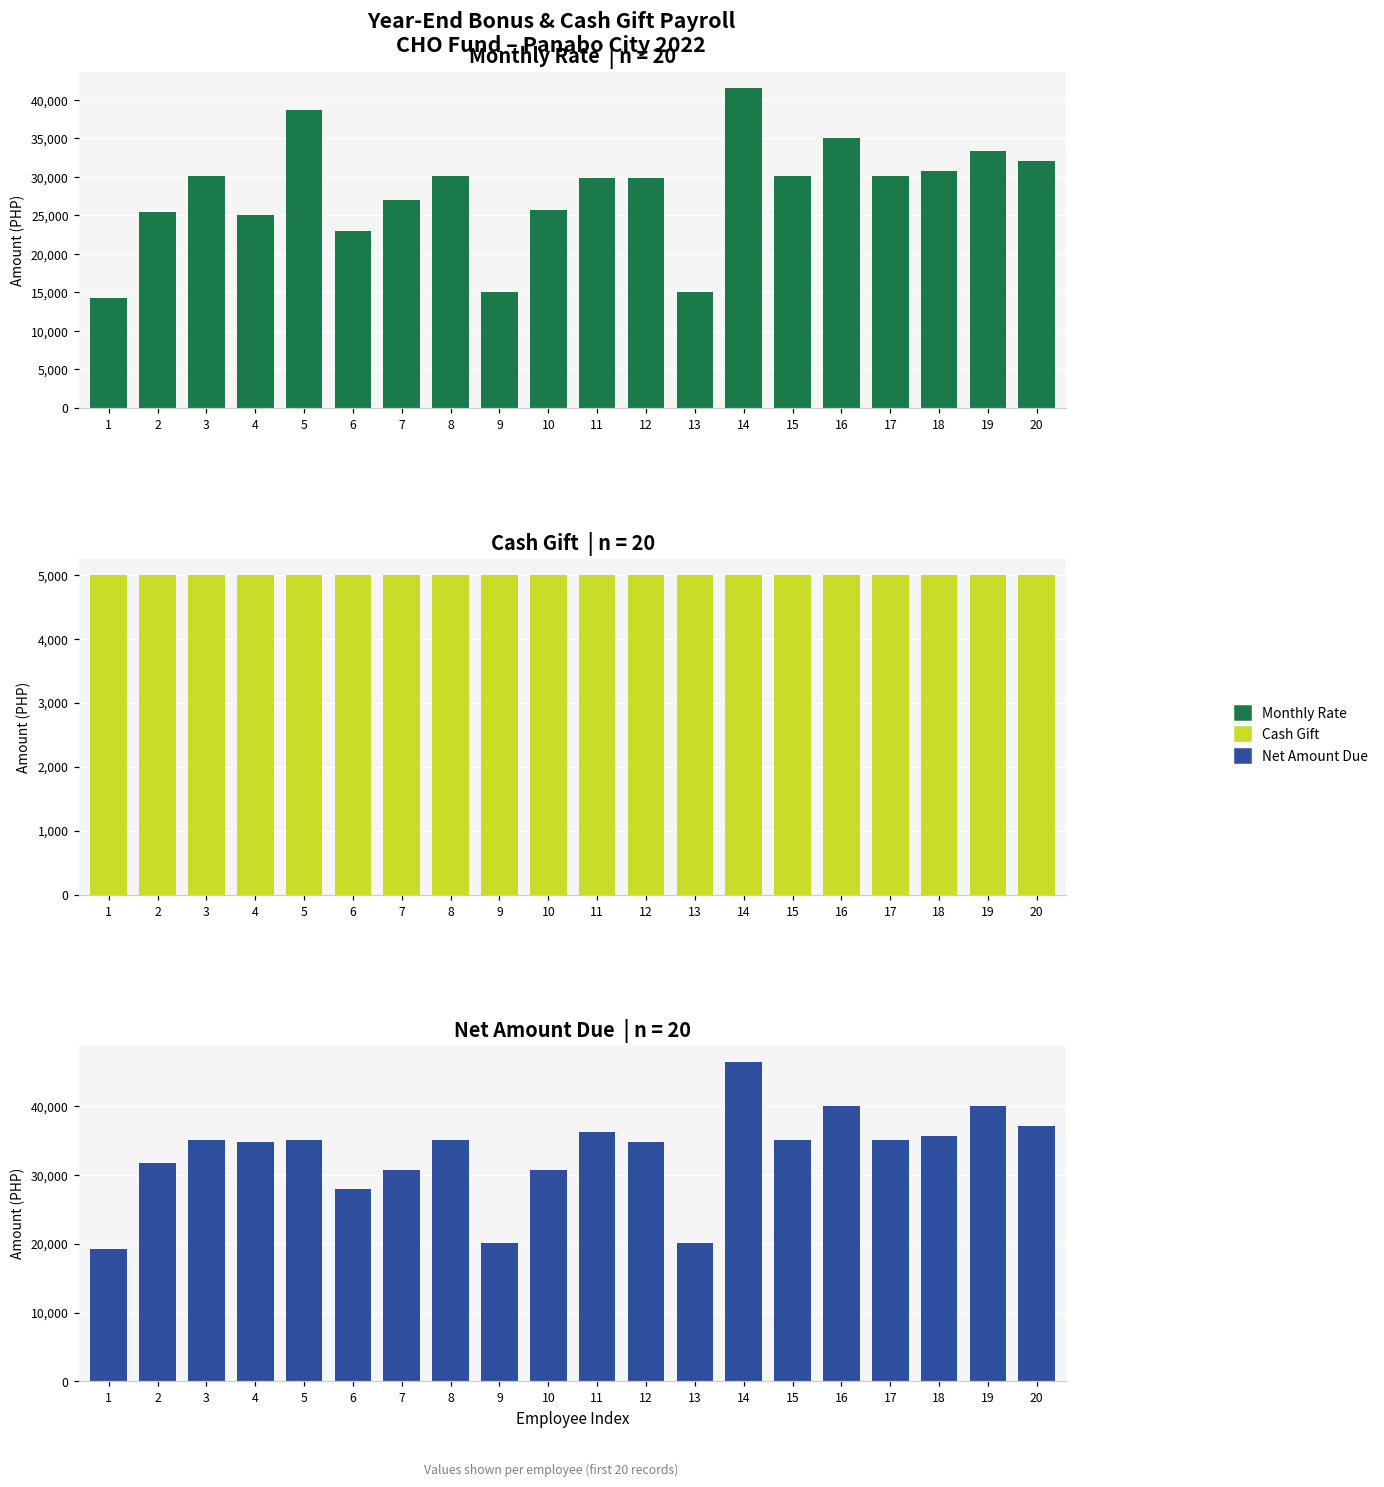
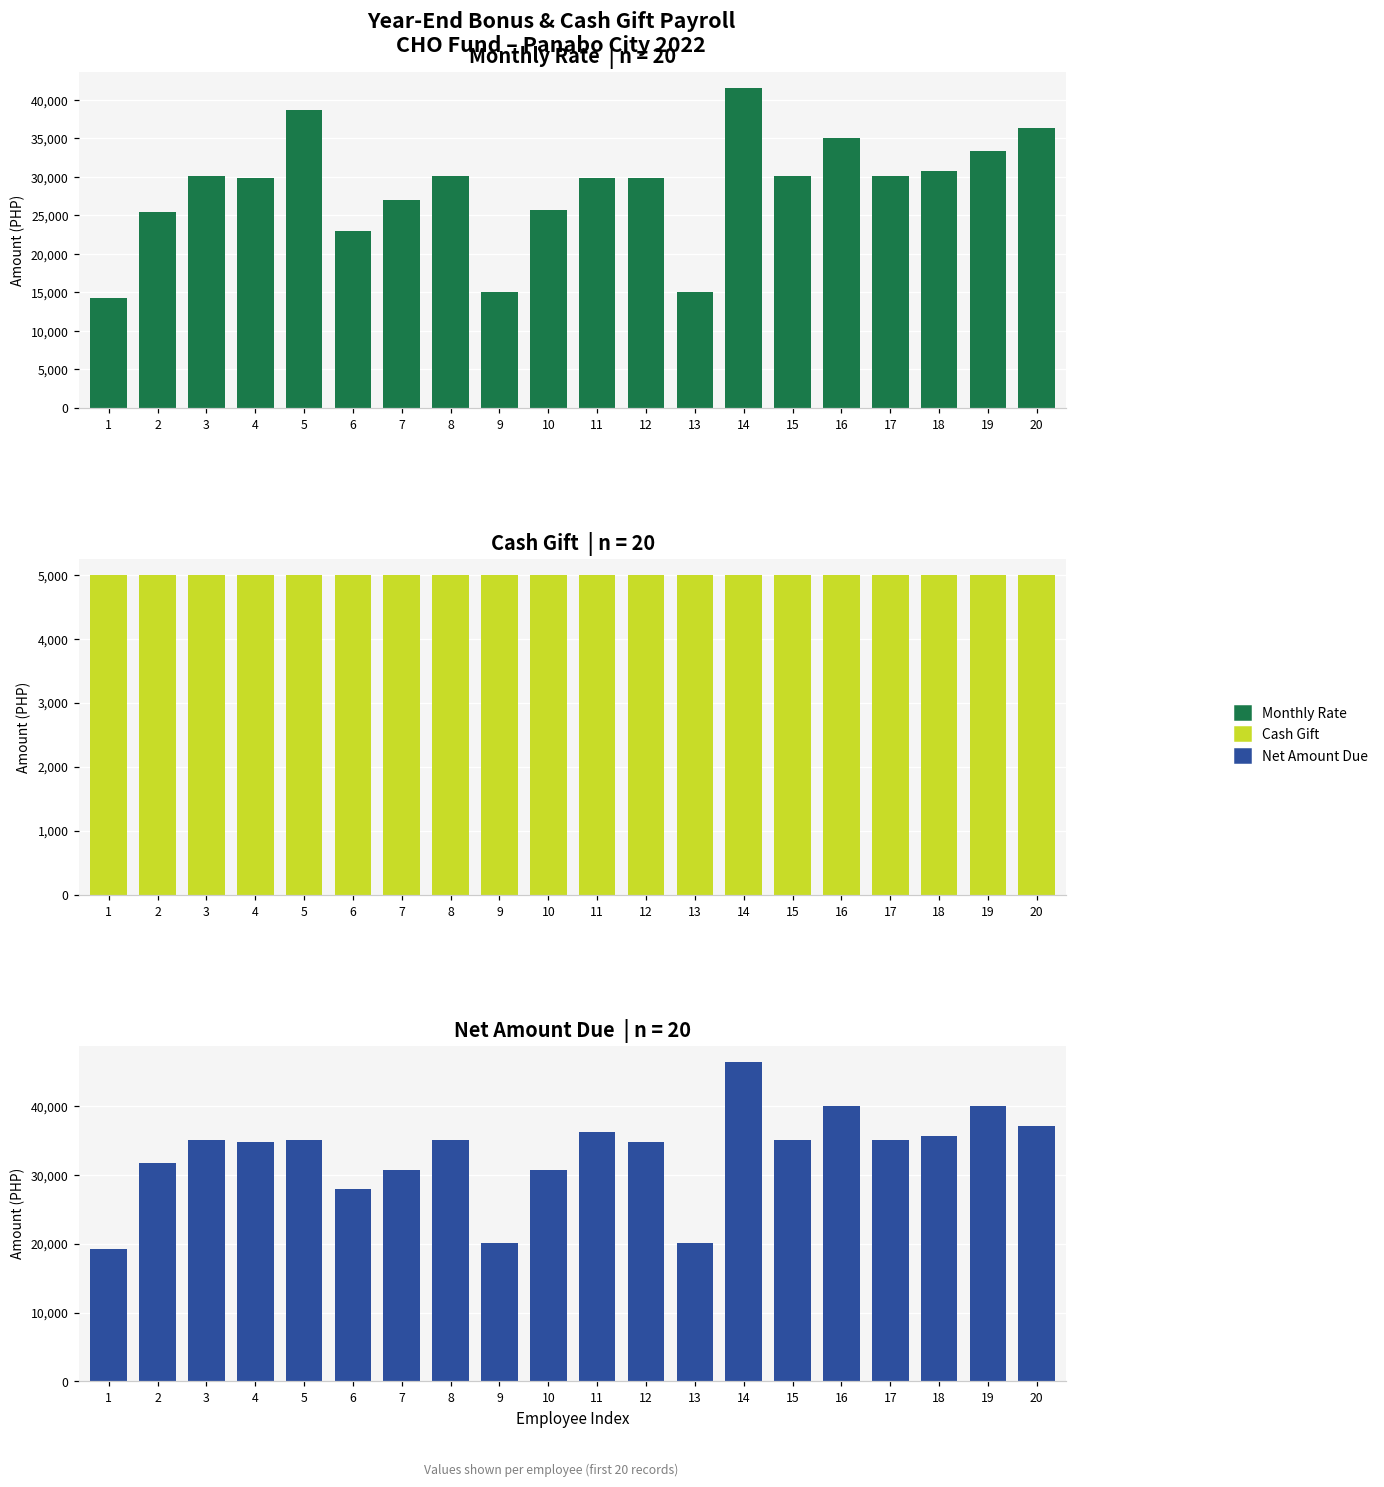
  {
    "Monthly Rate | n = 20": {
      "1": "14,000",
      "2": "25,000",
      "3": "30,000",
-     "4": "25,000",
+     "4": "30,000",
      "5": "39,000",
      "6": "23,000",
      "7": "27,000",
      "8": "30,000",
      "9": "15,000",
      "10": "26,000",
      "11": "30,000",
      "12": "30,000",
      "13": "15,000",
      "14": "42,000",
      "15": "30,000",
      "16": "35,000",
      "17": "30,000",
      "18": "31,000",
      "19": "33,000",
-     "20": "32,000"
+     "20": "36,000"
    },
    "Cash Gift | n = 20": {
      "1": "5,000",
      "2": "5,000",
      "3": "5,000",
      "4": "5,000",
      "5": "5,000",
      "6": "5,000",
      "7": "5,000",
      "8": "5,000",
      "9": "5,000",
      "10": "5,000",
      "11": "5,000",
      "12": "5,000",
      "13": "5,000",
      "14": "5,000",
      "15": "5,000",
      "16": "5,000",
      "17": "5,000",
      "18": "5,000",
      "19": "5,000",
      "20": "5,000"
    },
    "Net Amount Due | n = 20": {
      "1": "19,000",
      "2": "32,000",
      "3": "35,000",
      "4": "35,000",
      "5": "35,000",
      "6": "28,000",
      "7": "31,000",
      "8": "35,000",
      "9": "20,000",
      "10": "31,000",
      "11": "36,000",
      "12": "35,000",
      "13": "20,000",
      "14": "47,000",
      "15": "35,000",
      "16": "40,000",
      "17": "35,000",
      "18": "36,000",
      "19": "40,000",
      "20": "37,000"
    }
  }
